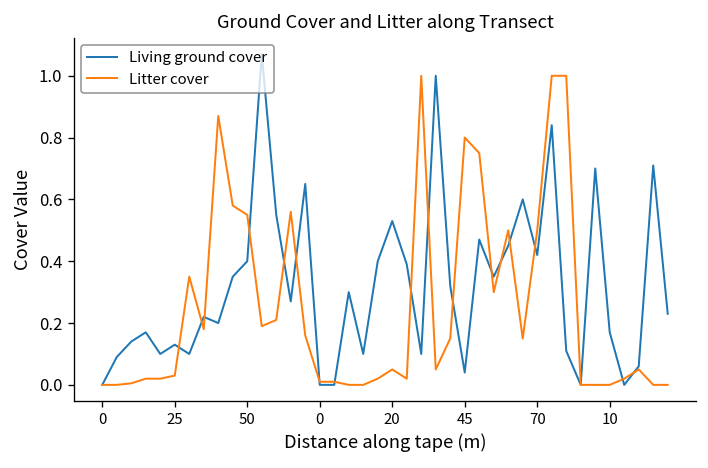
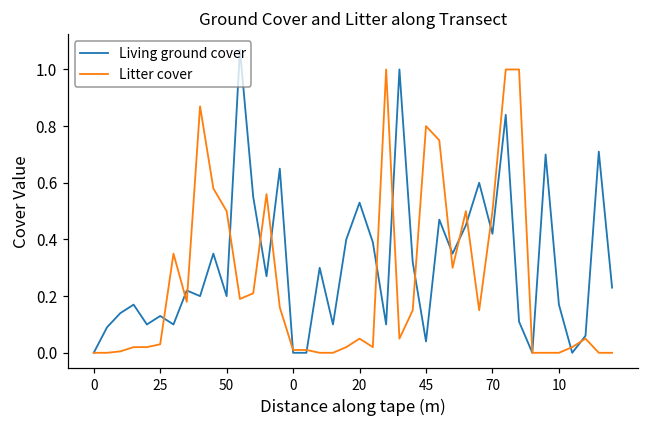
  {
    "Living ground cover": {
      "25": 0.13,
-     "50": 0.4,
+     "50": 0.2,
      "20": 0.53,
      "45": 0.04,
      "70": 0.42,
      "10": 0.17
    },
    "Litter cover": {
      "25": 0.03,
-     "50": 0.55,
+     "50": 0.50,
      "20": 0.05,
      "45": 0.80,
      "70": 0.50,
      "10": 0.00
    }
  }
